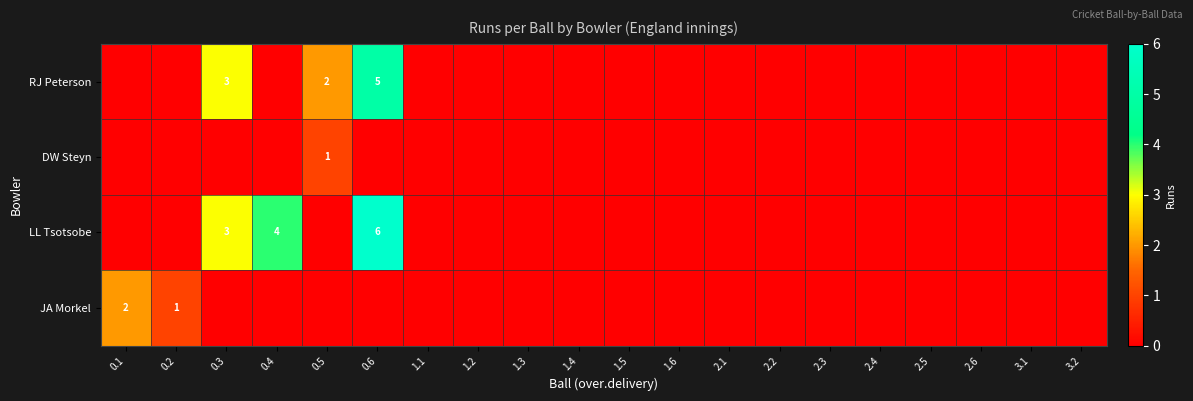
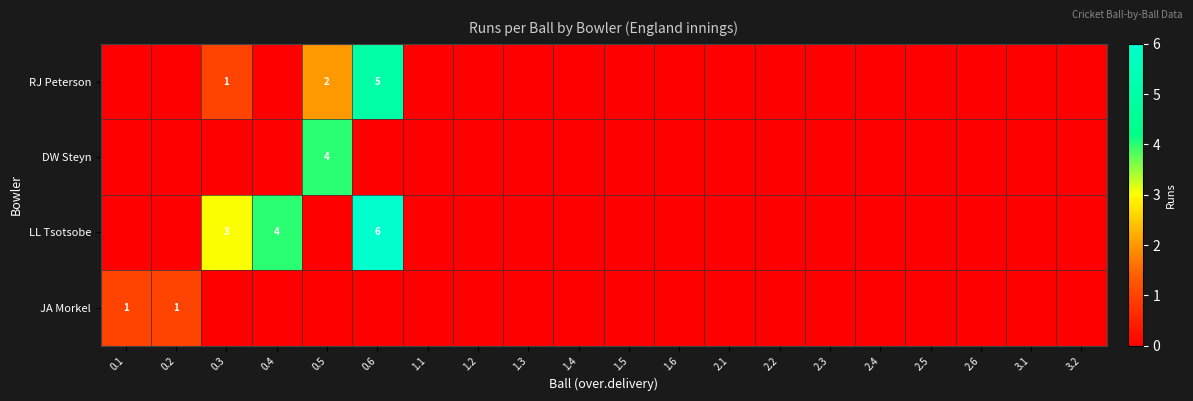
  {
    "RJ Peterson": {
-     "0.3": 3,
+     "0.3": 1,
      "0.5": 2,
      "0.6": 5
    },
    "DW Steyn": {
-     "0.5": 1
+     "0.5": 4
    },
    "LL Tsotsobe": {
      "0.3": 3,
      "0.4": 4,
      "0.6": 6
    },
    "JA Morkel": {
-     "0.1": 2,
+     "0.1": 1,
      "0.2": 1
    }
  }
